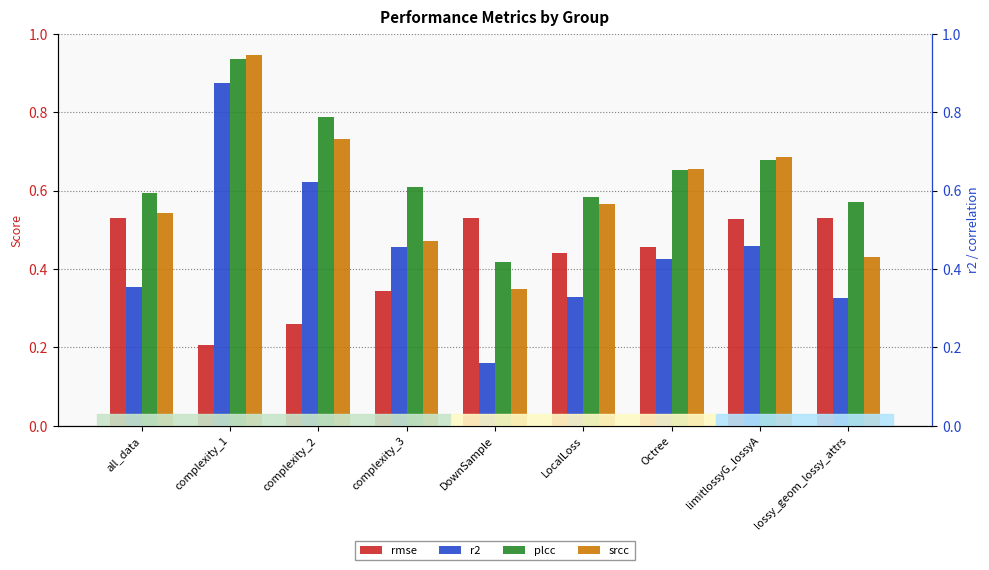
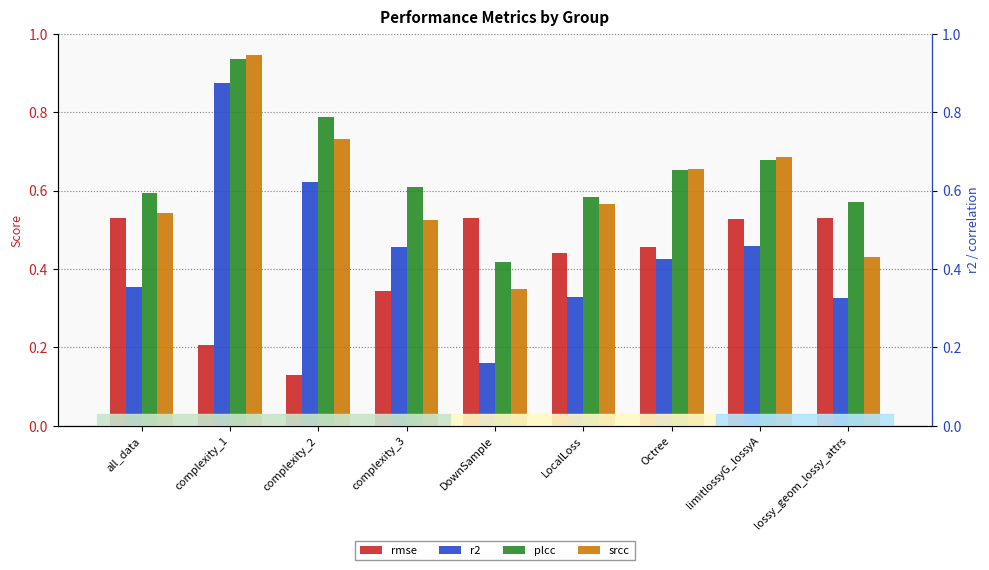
  {
    "rmse": {
      "all_data": 0.53,
      "complexity_1": 0.21,
-     "complexity_2": 0.26,
+     "complexity_2": 0.13,
      "complexity_3": 0.34,
      "DownSample": 0.53,
      "LocalLoss": 0.44,
      "Octree": 0.46,
      "limitlossyG_lossyA": 0.53,
      "lossy_geom_lossy_attrs": 0.53
    },
    "r2": {
      "all_data": 0.35,
      "complexity_1": 0.87,
      "complexity_2": 0.62,
      "complexity_3": 0.46,
      "DownSample": 0.16,
      "LocalLoss": 0.33,
      "Octree": 0.42,
      "limitlossyG_lossyA": 0.46,
      "lossy_geom_lossy_attrs": 0.33
    },
    "plcc": {
      "all_data": 0.59,
      "complexity_1": 0.93,
      "complexity_2": 0.79,
      "complexity_3": 0.61,
      "DownSample": 0.42,
      "LocalLoss": 0.58,
      "Octree": 0.65,
      "limitlossyG_lossyA": 0.68,
      "lossy_geom_lossy_attrs": 0.57
    },
    "srcc": {
      "all_data": 0.54,
      "complexity_1": 0.94,
      "complexity_2": 0.73,
-     "complexity_3": 0.47,
+     "complexity_3": 0.52,
      "DownSample": 0.35,
      "LocalLoss": 0.57,
      "Octree": 0.65,
      "limitlossyG_lossyA": 0.69,
      "lossy_geom_lossy_attrs": 0.43
    }
  }
